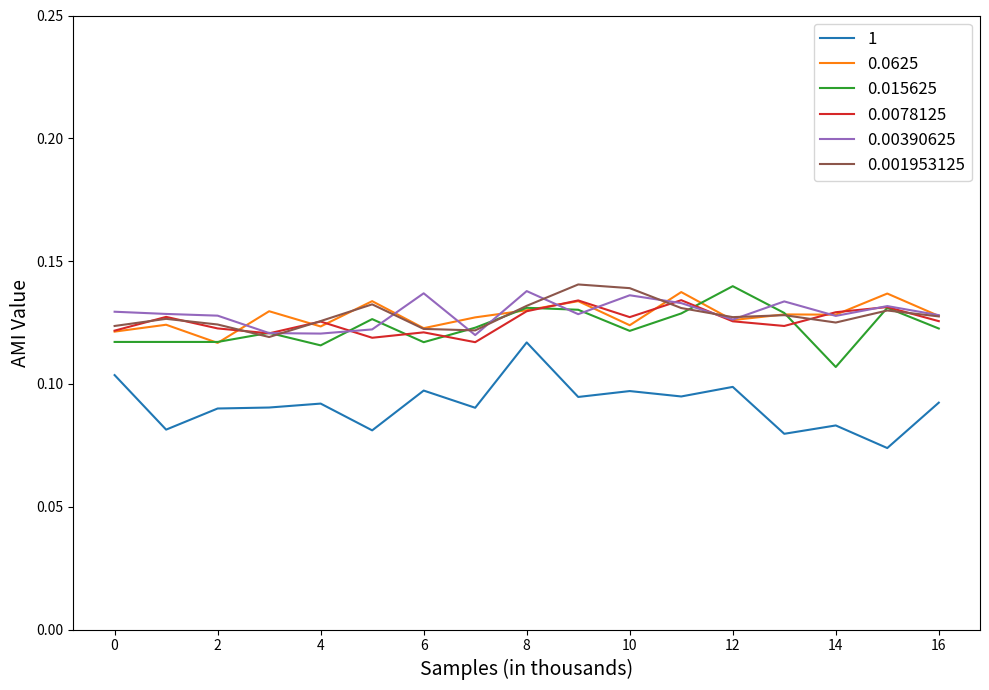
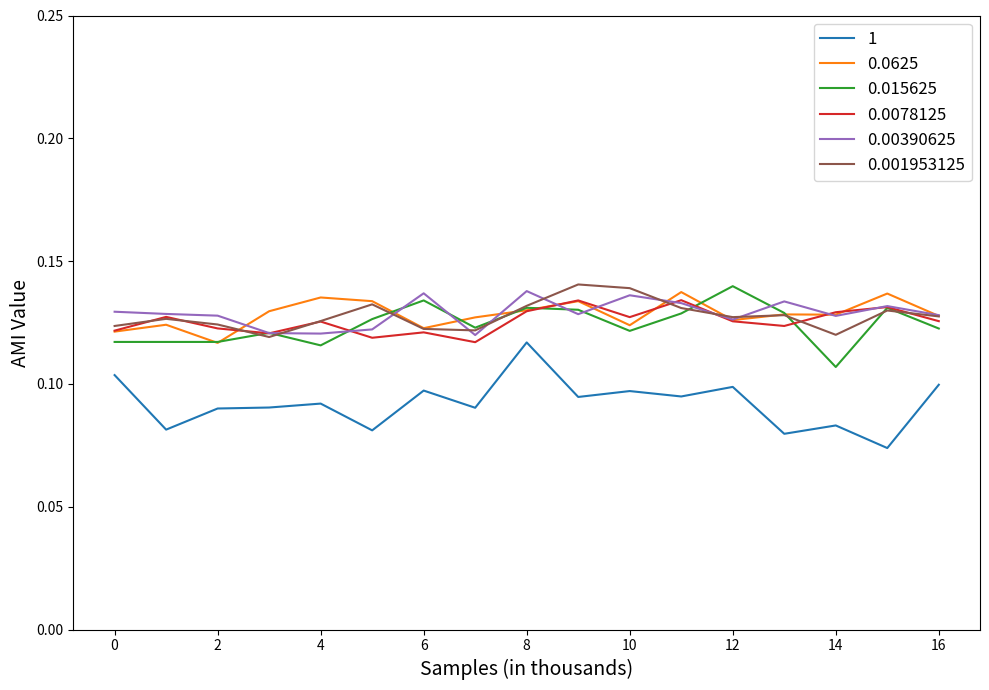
  {
    "1": {
      "0": 0.104,
      "2": 0.090,
      "4": 0.092,
      "6": 0.097,
      "8": 0.117,
      "10": 0.097,
      "12": 0.099,
      "14": 0.083,
-     "16": 0.092
+     "16": 0.100
    },
    "0.0625": {
-     "4": 0.123,
+     "4": 0.135,
      "10": 0.124
    },
    "0.015625": {
      "0": 0.117,
      "4": 0.116,
-     "6": 0.117,
+     "6": 0.134,
      "10": 0.122,
      "12": 0.140,
      "14": 0.107,
      "16": 0.123
    },
    "0.0078125": {
      "2": 0.123,
      "6": 0.121,
      "10": 0.127,
      "16": 0.126
    },
    "0.00390625": {
      "0": 0.129,
      "2": 0.128,
      "4": 0.121,
      "6": 0.137,
      "8": 0.138,
      "10": 0.136
    },
    "0.001953125": {
      "0": 0.124,
      "2": 0.124,
      "10": 0.139,
-     "14": 0.125
+     "14": 0.120
    }
  }
